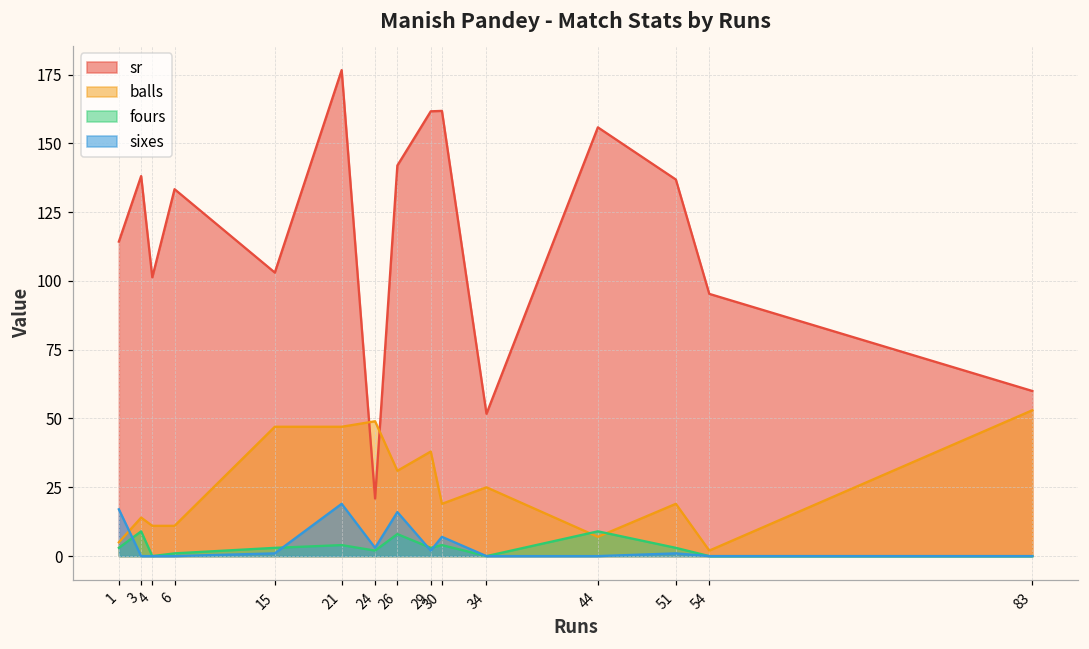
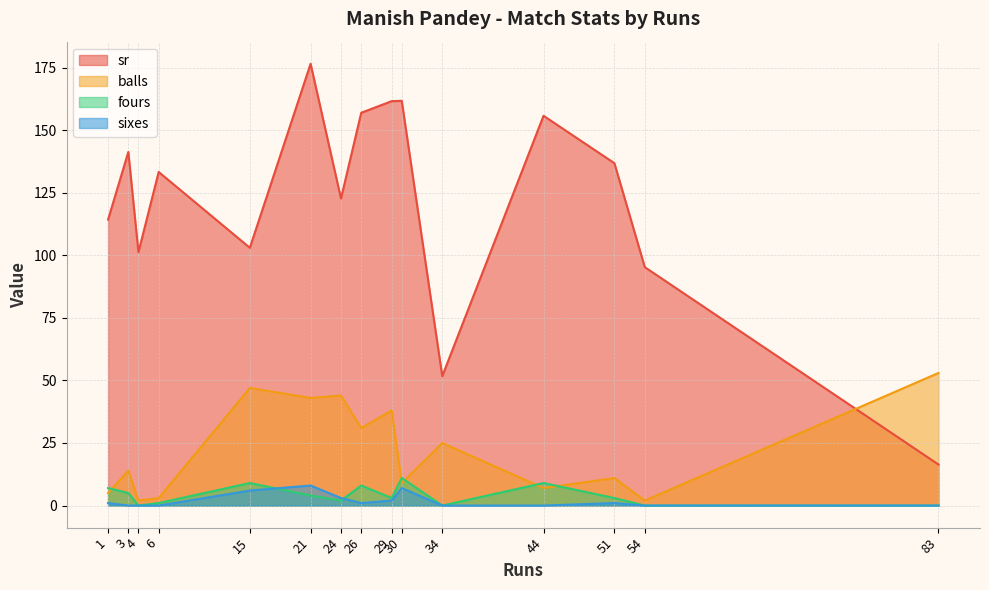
  {
    "sr": {
      "1": 114,
-     "3": 138,
+     "3": 141,
      "4": 101,
      "6": 133,
      "15": 103,
      "21": 177,
-     "24": 21,
-     "26": 142,
+     "24": 123,
+     "26": 157,
      "29": 162,
      "30": 162,
      "34": 52,
      "44": 156,
      "51": 137,
      "54": 95,
-     "83": 60
+     "83": 16
    },
    "balls": {
      "1": 5,
      "3": 14,
-     "4": 11,
-     "6": 11,
+     "4": 2,
+     "6": 3,
      "15": 47,
-     "21": 47,
-     "24": 49,
+     "21": 43,
+     "24": 44,
      "26": 31,
      "29": 38,
-     "30": 19,
+     "30": 9,
      "34": 25,
      "44": 7,
-     "51": 19,
+     "51": 11,
      "54": 2,
      "83": 53
    },
    "fours": {
-     "1": 3,
-     "3": 9,
-     "15": 3,
+     "1": 7,
+     "3": 5,
+     "15": 9,
      "21": 4,
      "26": 8,
-     "30": 4,
+     "30": 11,
      "44": 9,
      "51": 3
    },
    "sixes": {
-     "1": 17,
+     "1": 1,
      "3": 0,
-     "15": 1,
-     "21": 19,
-     "26": 16,
+     "15": 6,
+     "21": 8,
+     "26": 1,
      "30": 7,
      "44": 0,
      "51": 1
    }
  }
